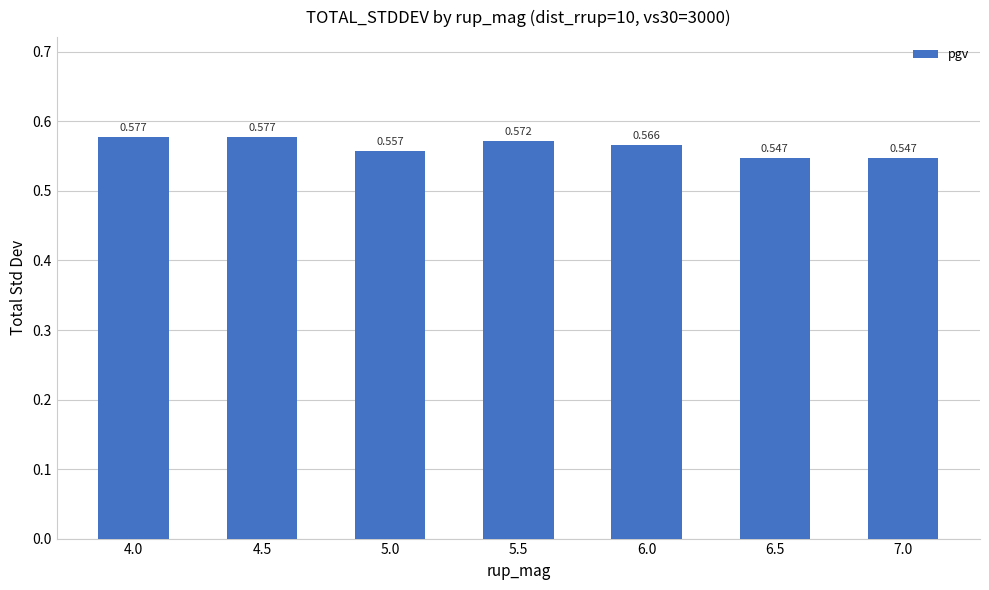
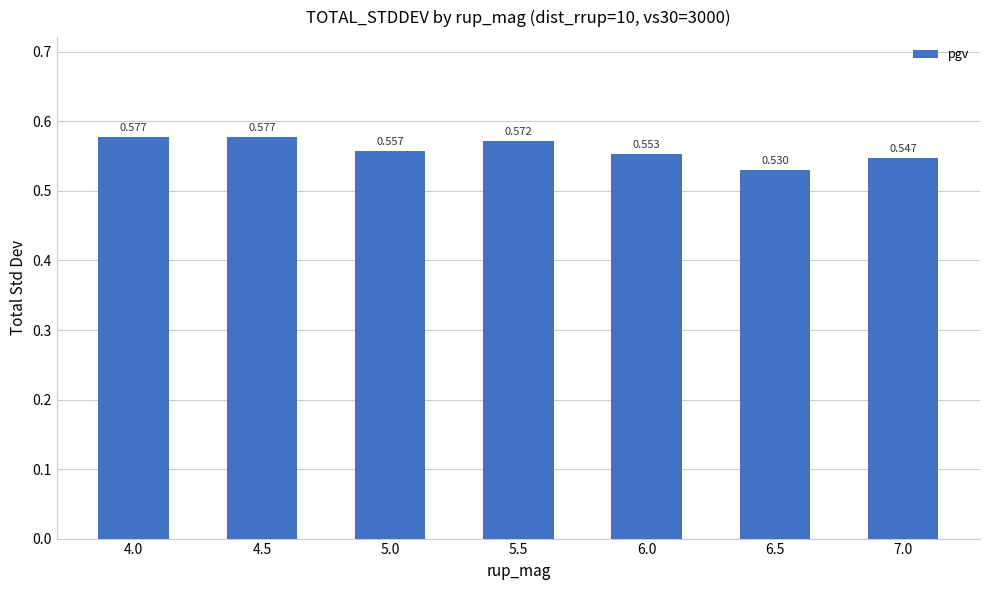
  {
    "4.0": 0.577,
    "4.5": 0.577,
    "5.0": 0.557,
    "5.5": 0.572,
-   "6.0": 0.566,
-   "6.5": 0.547,
+   "6.0": 0.553,
+   "6.5": 0.530,
    "7.0": 0.547
  }
